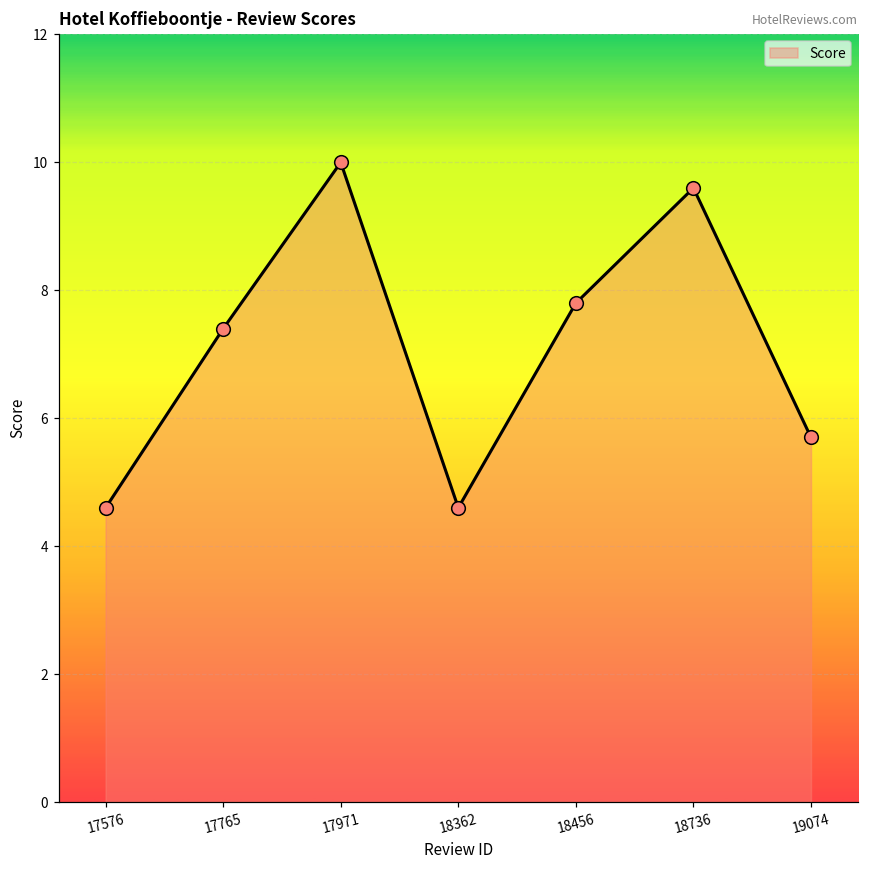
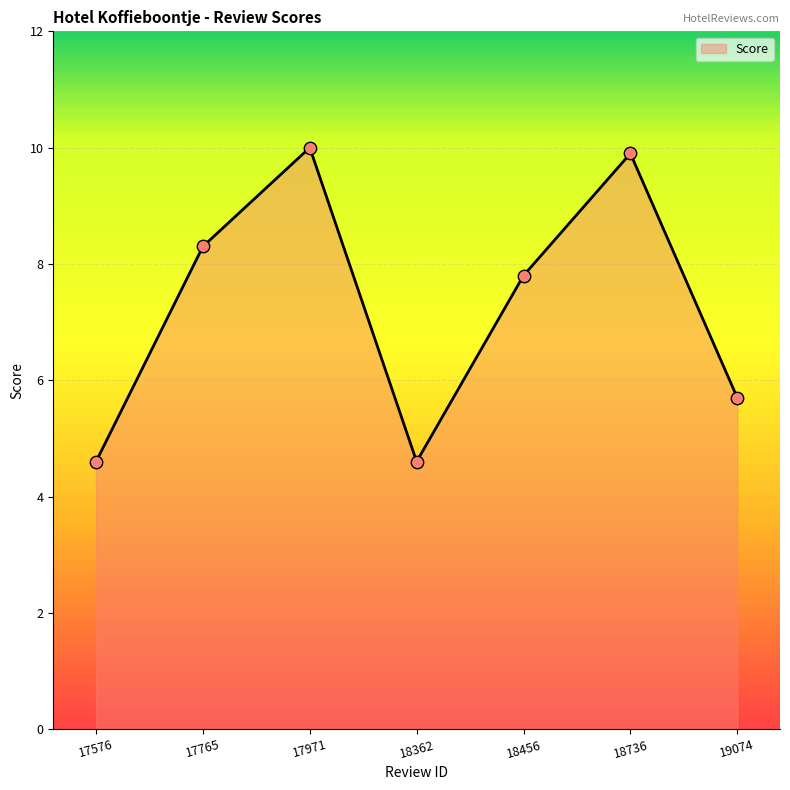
  {
    "17576": 4.6,
-   "17765": 7.4,
+   "17765": 8.3,
    "17971": 10.0,
    "18362": 4.6,
    "18456": 7.8,
-   "18736": 9.6,
+   "18736": 9.9,
    "19074": 5.7
  }
